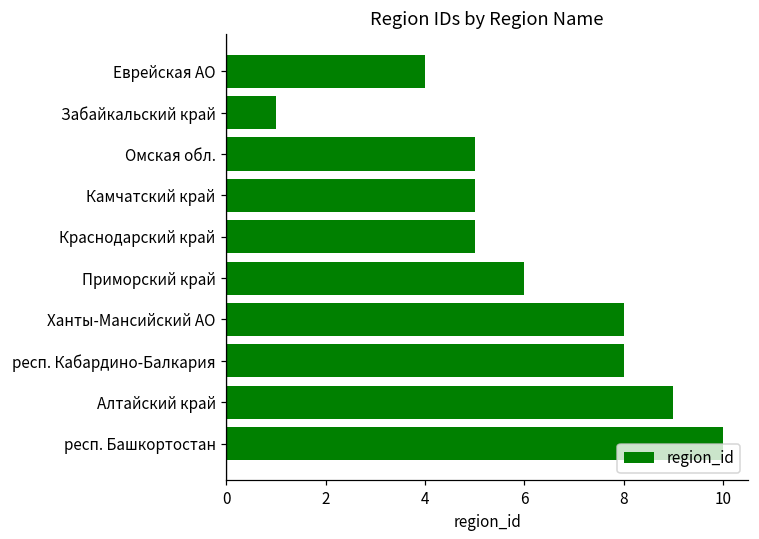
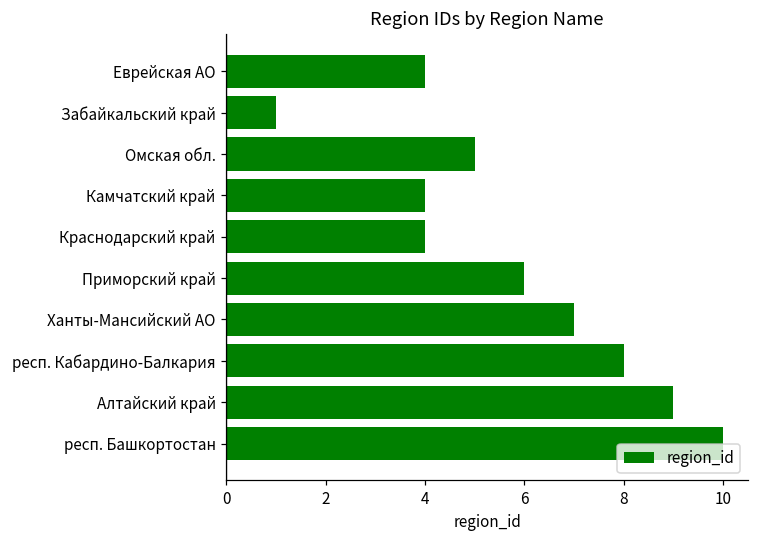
  {
    "Еврейская АО": 4,
    "Забайкальский край": 1,
    "Омская обл.": 5,
-   "Камчатский край": 5,
-   "Краснодарский край": 5,
+   "Камчатский край": 4,
+   "Краснодарский край": 4,
    "Приморский край": 6,
-   "Ханты-Мансийский АО": 8,
+   "Ханты-Мансийский АО": 7,
    "респ. Кабардино-Балкария": 8,
    "Алтайский край": 9,
    "респ. Башкортостан": 10
  }
